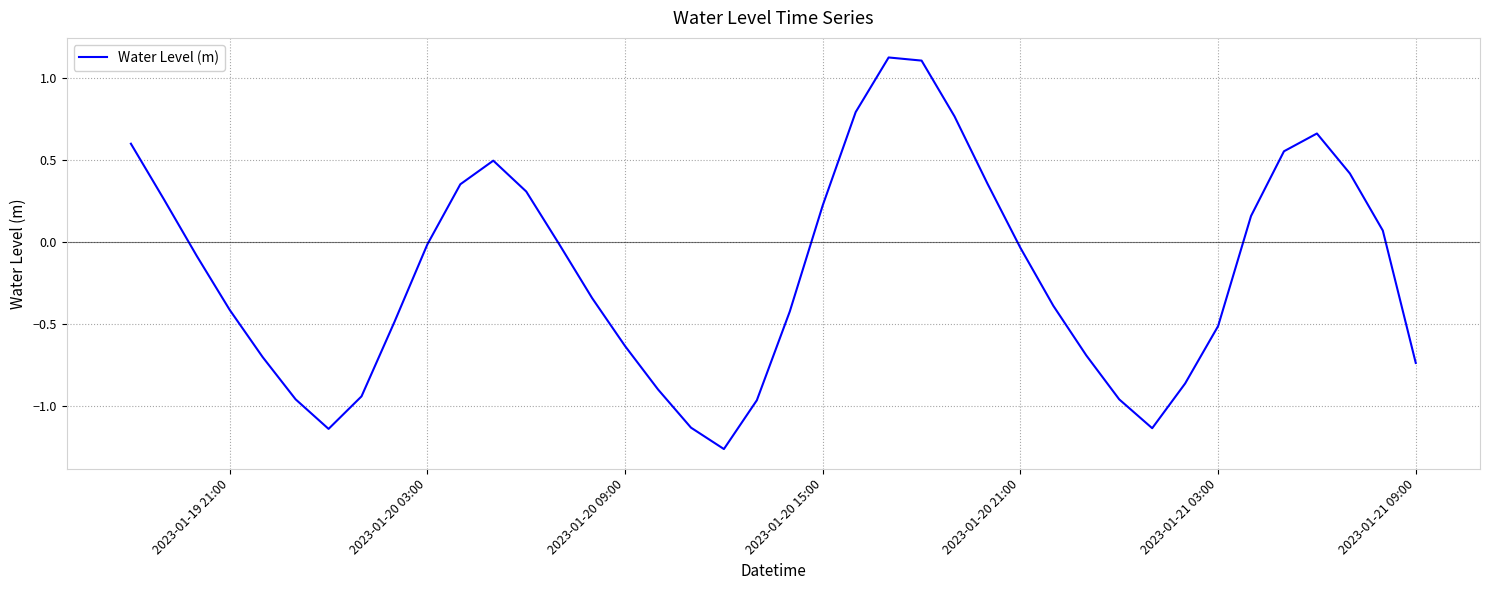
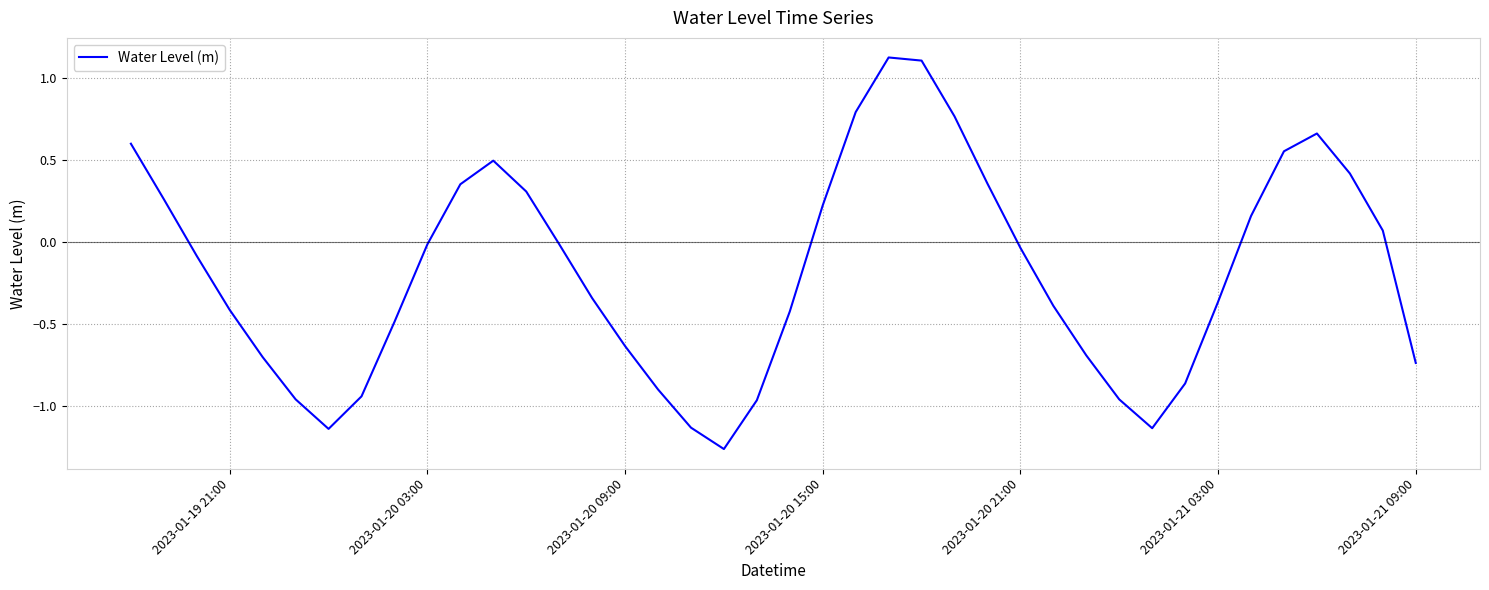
  {
    "2023-01-19 21:00": -0.42,
    "2023-01-20 03:00": -0.02,
    "2023-01-20 09:00": -0.64,
    "2023-01-20 15:00": 0.22,
    "2023-01-20 21:00": -0.04,
-   "2023-01-21 03:00": -0.51,
+   "2023-01-21 03:00": -0.37,
    "2023-01-21 09:00": -0.74
  }
